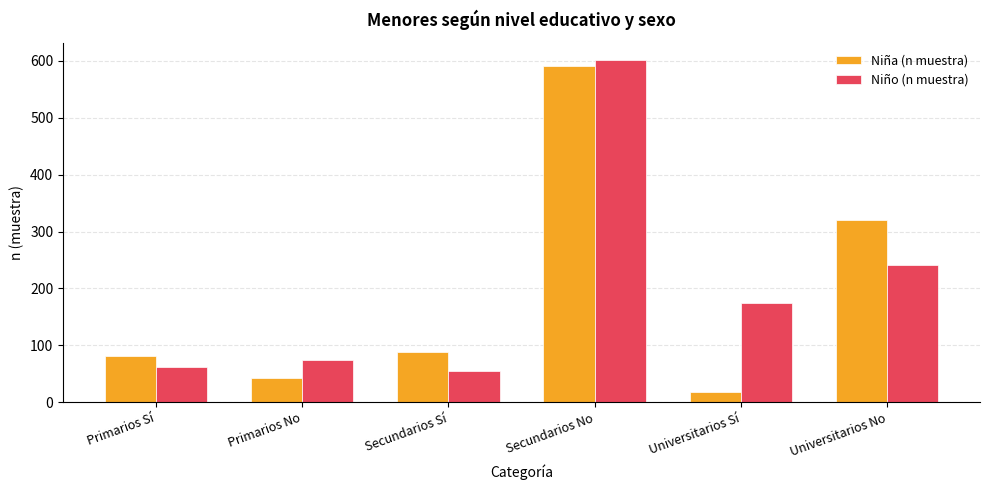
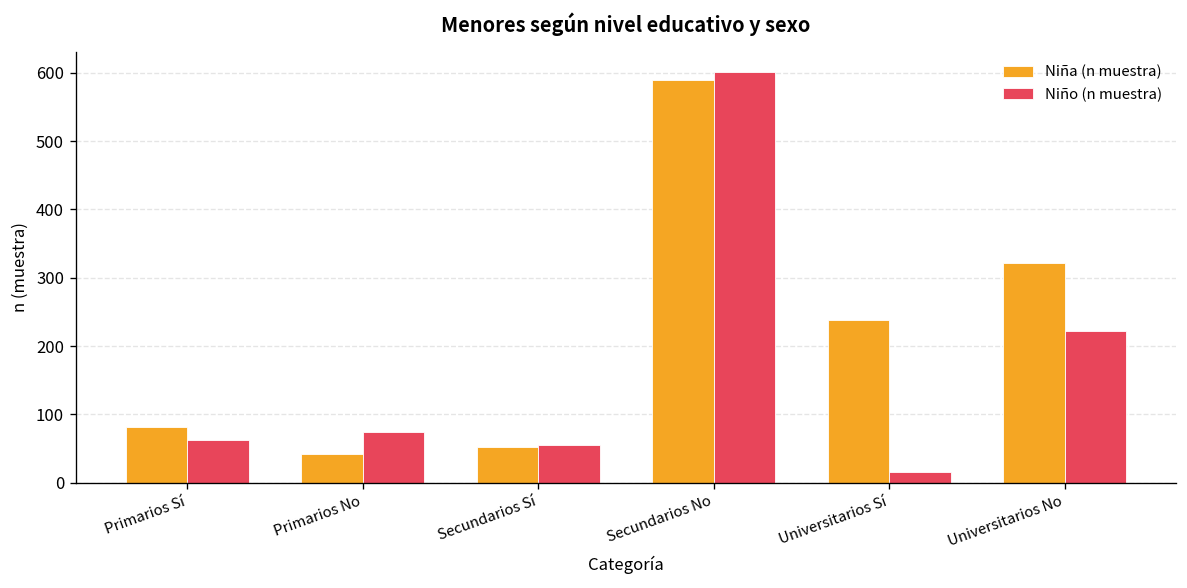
  {
    "Niña (n muestra)": {
      "Primarios Sí": 80,
      "Primarios No": 40,
-     "Secundarios Sí": 90,
+     "Secundarios Sí": 50,
      "Secundarios No": 590,
-     "Universitarios Sí": 20,
+     "Universitarios Sí": 240,
      "Universitarios No": 320
    },
    "Niño (n muestra)": {
      "Primarios Sí": 60,
      "Primarios No": 70,
      "Secundarios Sí": 60,
      "Secundarios No": 600,
-     "Universitarios Sí": 170,
-     "Universitarios No": 240
+     "Universitarios Sí": 20,
+     "Universitarios No": 220
    }
  }
